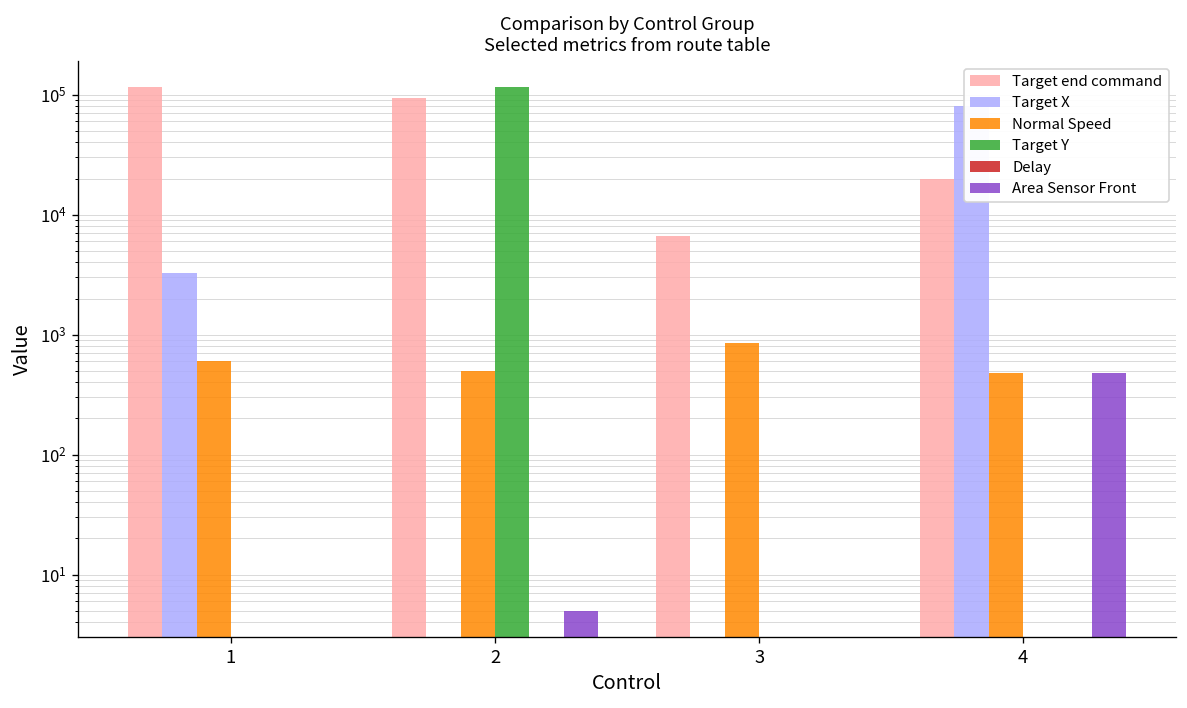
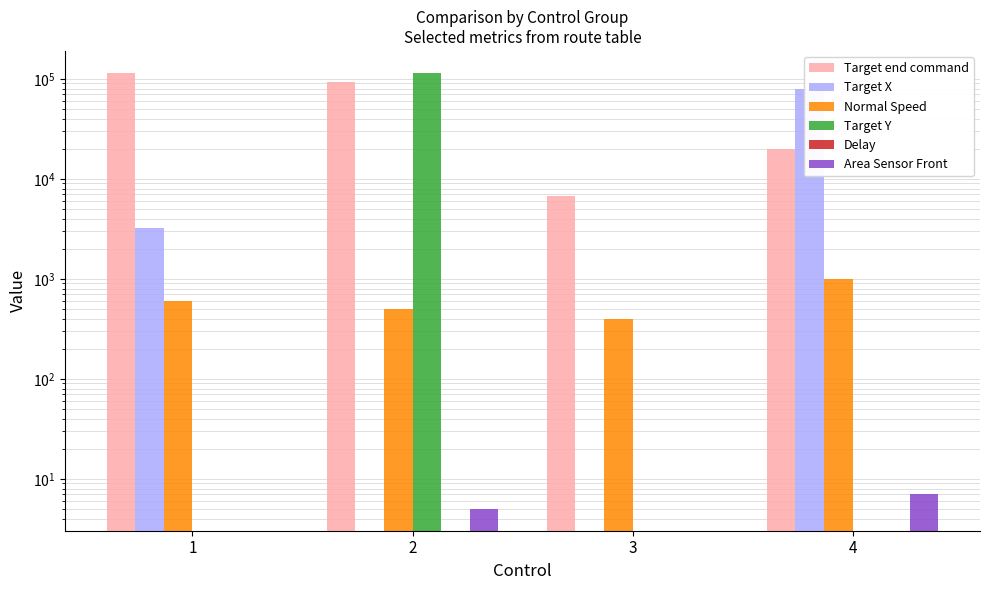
  {
    "Target end command": {
      "1": 110000,
      "2": 90000,
      "3": 7000,
      "4": 20000
    },
    "Target X": {
      "1": 3300
    },
    "Normal Speed": {
      "1": 600,
      "2": 500,
-     "3": 900,
-     "4": 500
+     "3": 400,
+     "4": 1000
    },
    "Target Y": {
      "2": 120000
    },
    "Area Sensor Front": {
      "2": 5,
-     "4": 500
+     "4": 7
    }
  }
